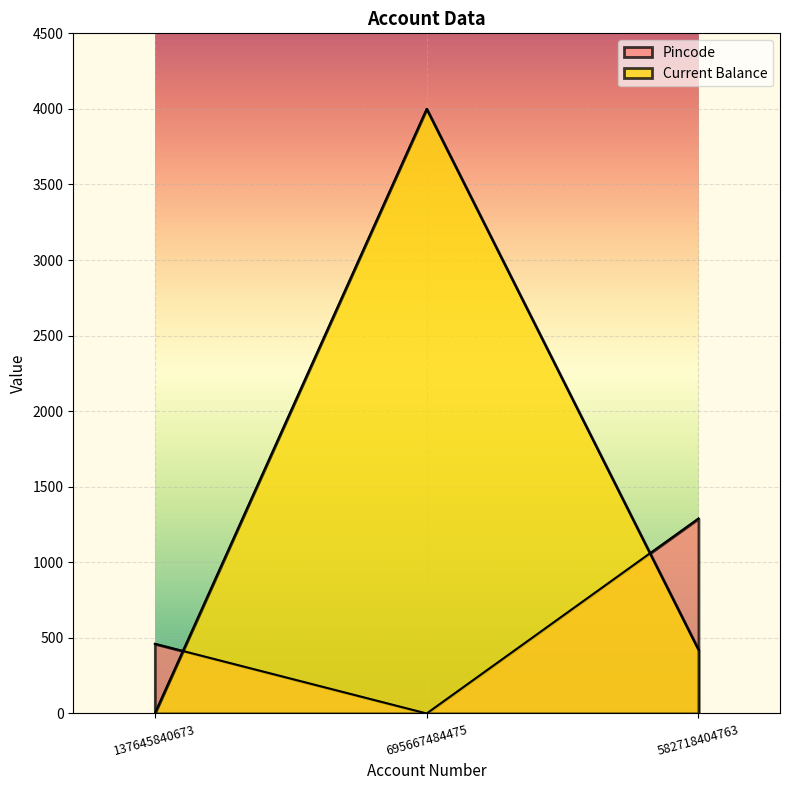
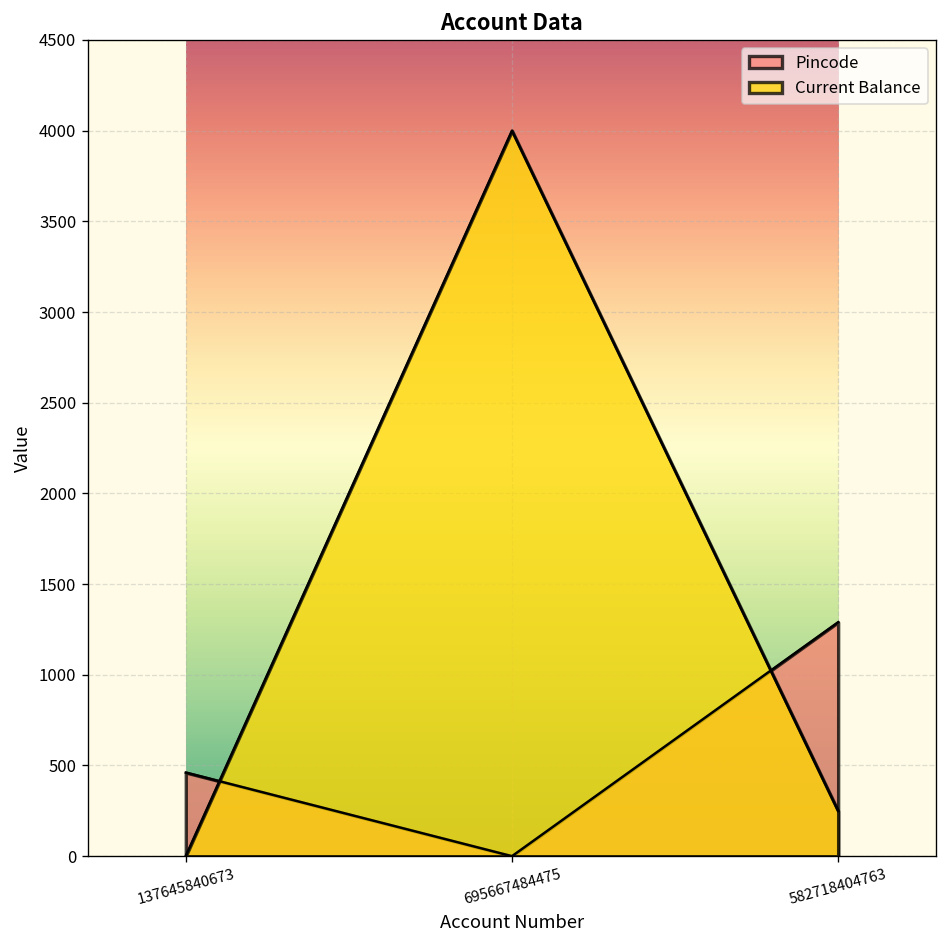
  {
    "Pincode": {
      "137645840673": 460,
      "695667484475": 0,
      "582718404763": 1290
    },
    "Current Balance": {
      "137645840673": 0,
      "695667484475": 4000,
-     "582718404763": 420
+     "582718404763": 250
    }
  }
